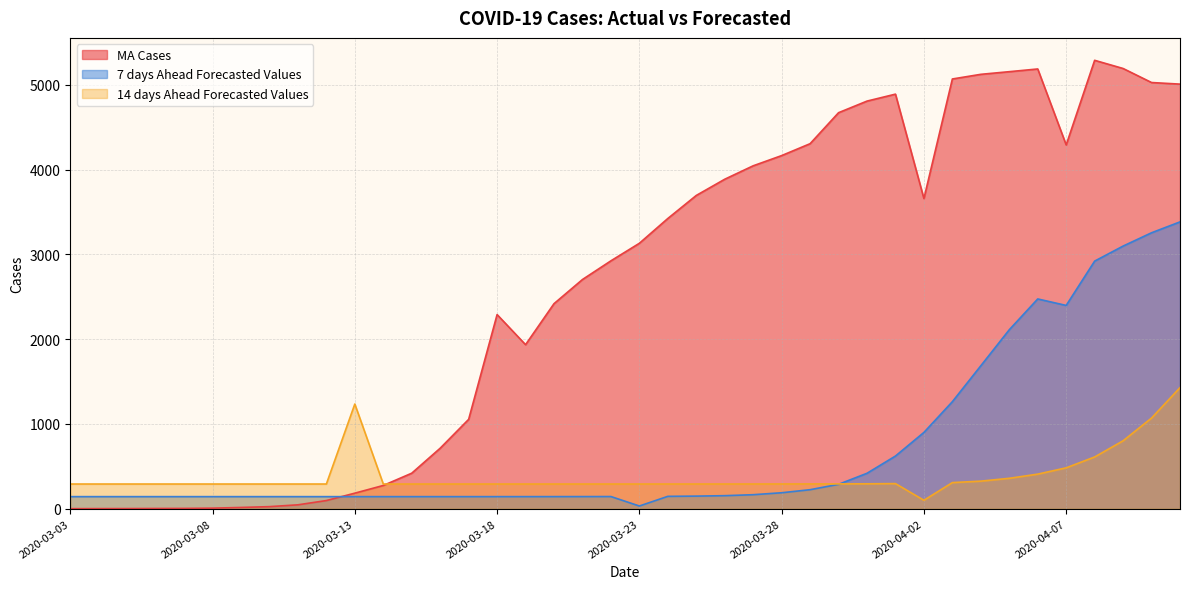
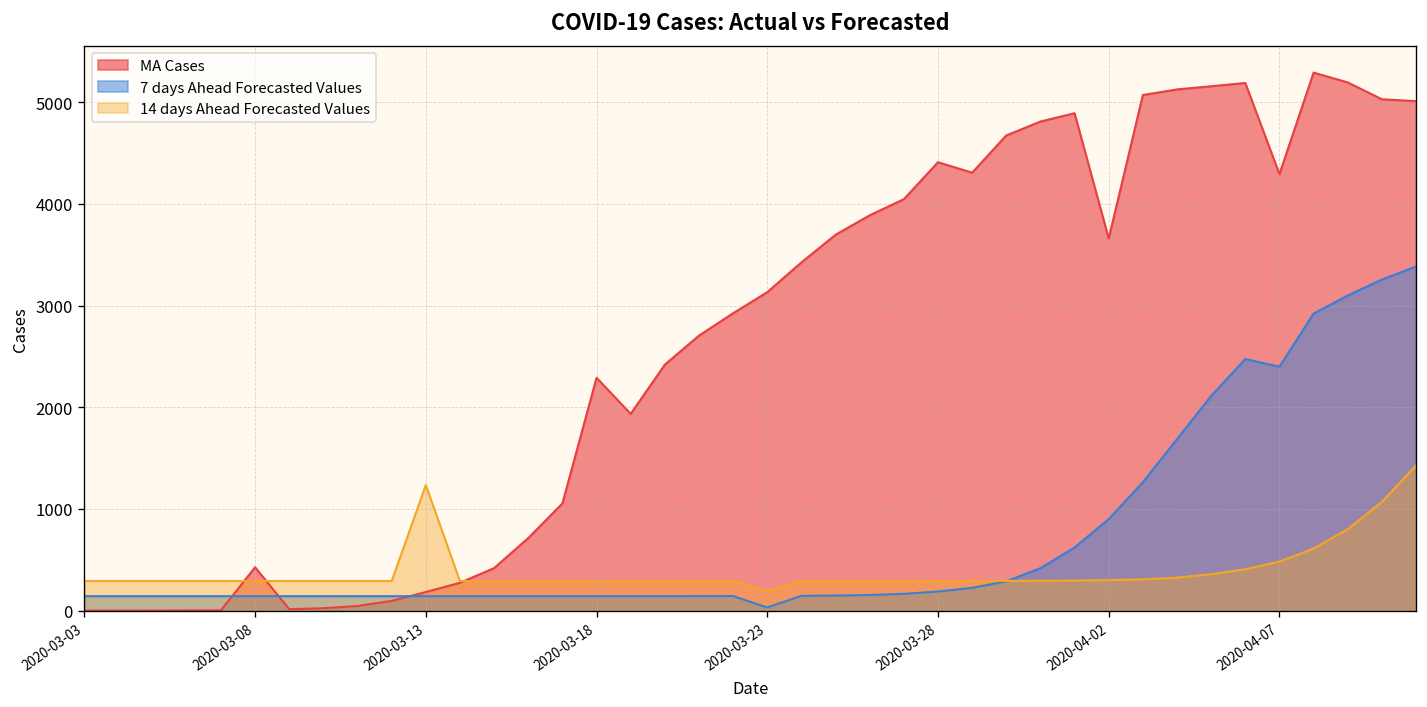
  {
    "MA Cases": {
      "2020-03-03": 0,
-     "2020-03-08": 0,
+     "2020-03-08": 400,
      "2020-03-13": 200,
      "2020-03-18": 2300,
      "2020-03-23": 3100,
-     "2020-03-28": 4200,
+     "2020-03-28": 4400,
      "2020-04-02": 3700,
      "2020-04-07": 4300
    },
    "7 days Ahead Forecasted Values": {
      "2020-03-03": 100,
      "2020-03-08": 100,
      "2020-03-13": 100,
      "2020-03-18": 100,
      "2020-03-23": 0,
      "2020-03-28": 200,
      "2020-04-02": 900,
      "2020-04-07": 2400
    },
    "14 days Ahead Forecasted Values": {
      "2020-03-03": 300,
      "2020-03-08": 300,
      "2020-03-13": 1200,
      "2020-03-18": 300,
-     "2020-03-23": 300,
+     "2020-03-23": 200,
      "2020-03-28": 300,
-     "2020-04-02": 100,
+     "2020-04-02": 300,
      "2020-04-07": 500
    }
  }
